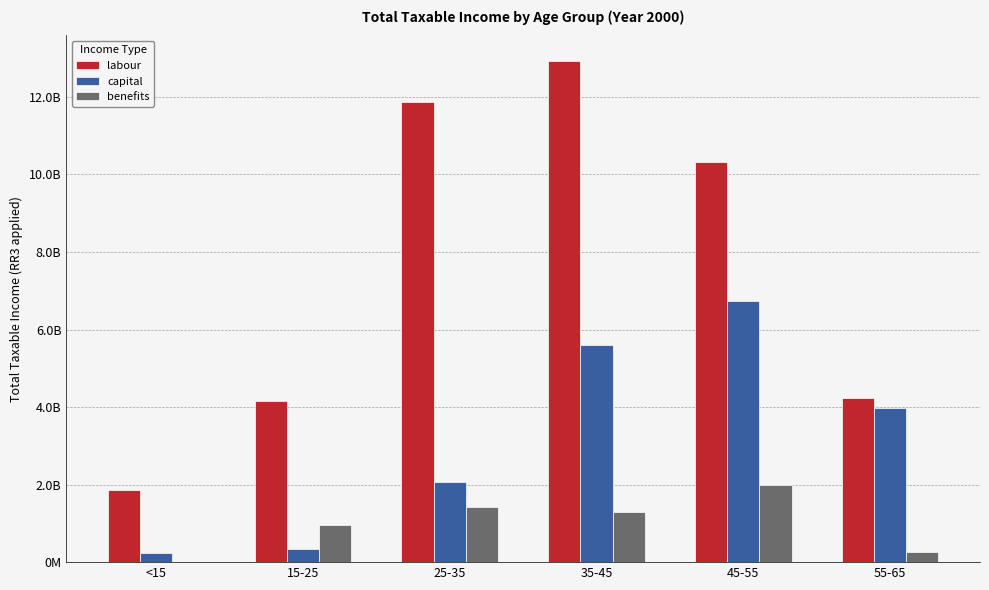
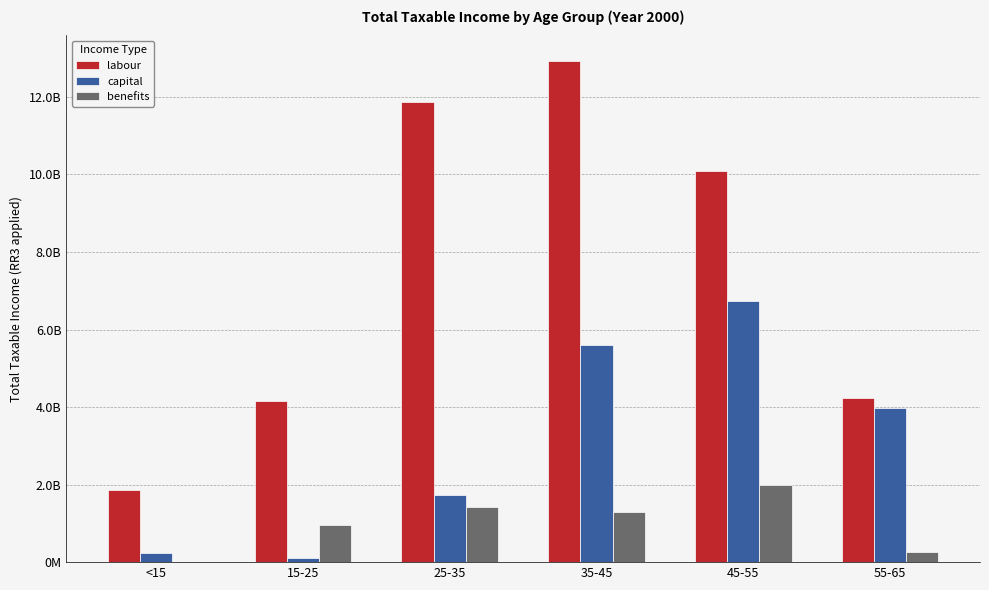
  {
    "labour": {
      "<15": 1900000000,
      "15-25": 4200000000,
      "25-35": 11900000000,
      "35-45": 12900000000,
-     "45-55": 10300000000,
+     "45-55": 10100000000,
      "55-65": 4200000000
    },
    "capital": {
      "<15": 200000000,
-     "15-25": 300000000,
-     "25-35": 2100000000,
+     "15-25": 100000000,
+     "25-35": 1700000000,
      "35-45": 5600000000,
      "45-55": 6700000000,
      "55-65": 4000000000
    },
    "benefits": {
      "15-25": 1000000000,
      "25-35": 1400000000,
      "35-45": 1300000000,
      "45-55": 2000000000,
      "55-65": 300000000
    }
  }
